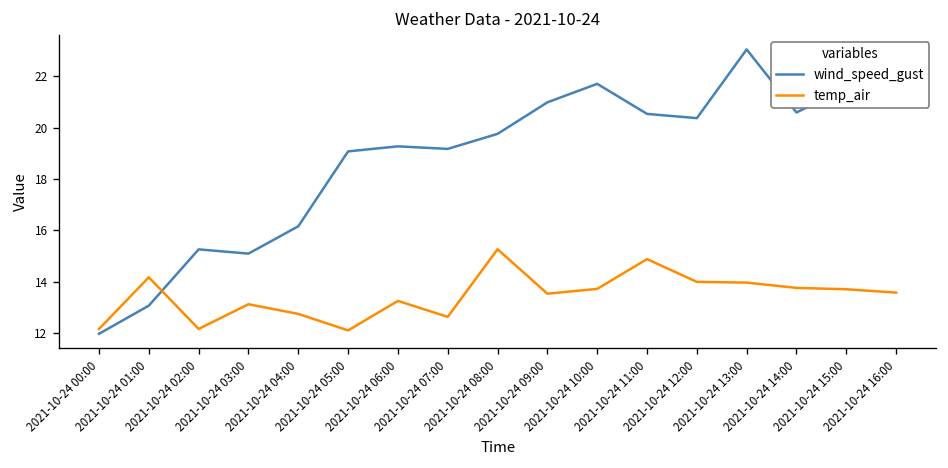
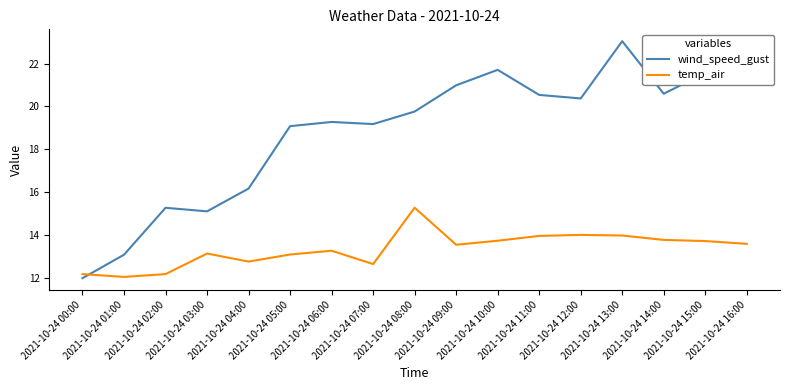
  {
    "wind_speed_gust": {
      "2021-10-24 00:00": 12.0,
      "2021-10-24 01:00": 13.1,
      "2021-10-24 02:00": 15.3,
      "2021-10-24 03:00": 15.1,
      "2021-10-24 04:00": 16.2,
      "2021-10-24 05:00": 19.1,
      "2021-10-24 06:00": 19.3,
      "2021-10-24 07:00": 19.2,
      "2021-10-24 08:00": 19.8,
      "2021-10-24 09:00": 21.0,
      "2021-10-24 10:00": 21.7,
      "2021-10-24 11:00": 20.5,
      "2021-10-24 12:00": 20.4,
      "2021-10-24 13:00": 23.0,
      "2021-10-24 14:00": 20.6
    },
    "temp_air": {
      "2021-10-24 00:00": 12.2,
-     "2021-10-24 01:00": 14.2,
+     "2021-10-24 01:00": 12.0,
      "2021-10-24 02:00": 12.2,
      "2021-10-24 03:00": 13.1,
      "2021-10-24 04:00": 12.7,
-     "2021-10-24 05:00": 12.1,
+     "2021-10-24 05:00": 13.1,
      "2021-10-24 06:00": 13.3,
      "2021-10-24 07:00": 12.6,
      "2021-10-24 08:00": 15.3,
      "2021-10-24 09:00": 13.5,
      "2021-10-24 10:00": 13.7,
-     "2021-10-24 11:00": 14.9,
+     "2021-10-24 11:00": 13.9,
      "2021-10-24 12:00": 14.0,
      "2021-10-24 13:00": 14.0,
      "2021-10-24 14:00": 13.8,
      "2021-10-24 15:00": 13.7,
      "2021-10-24 16:00": 13.6
    }
  }
